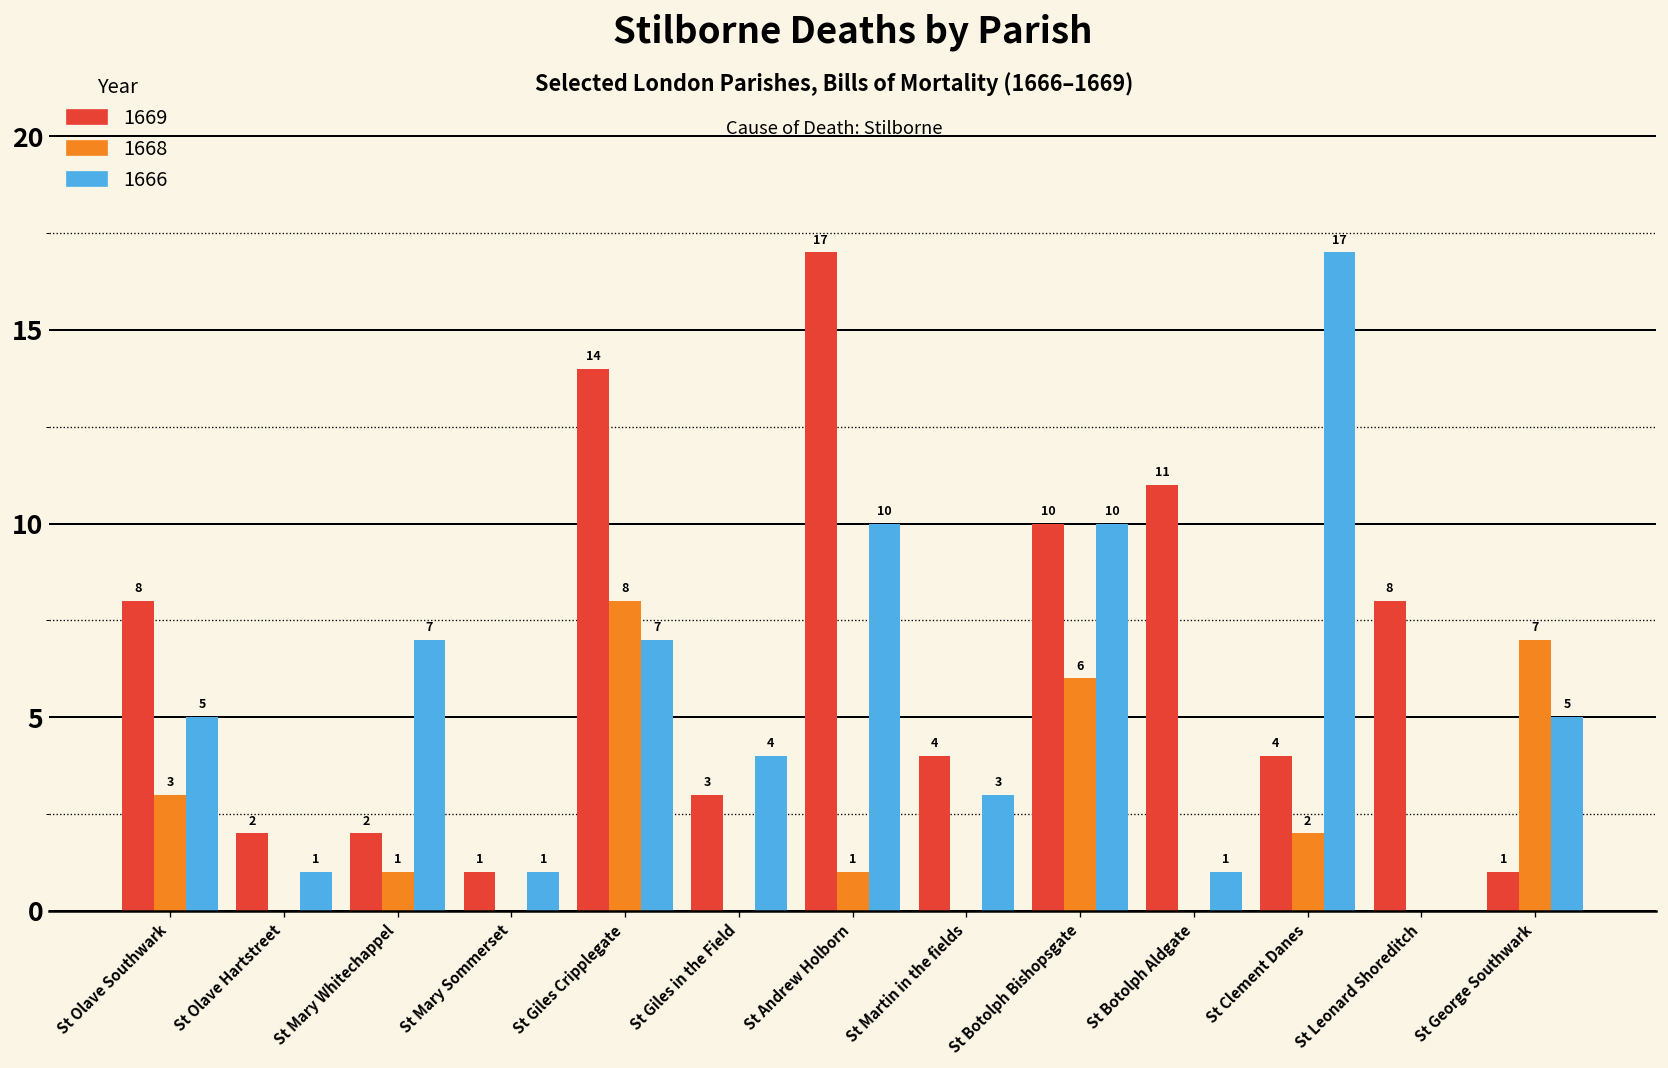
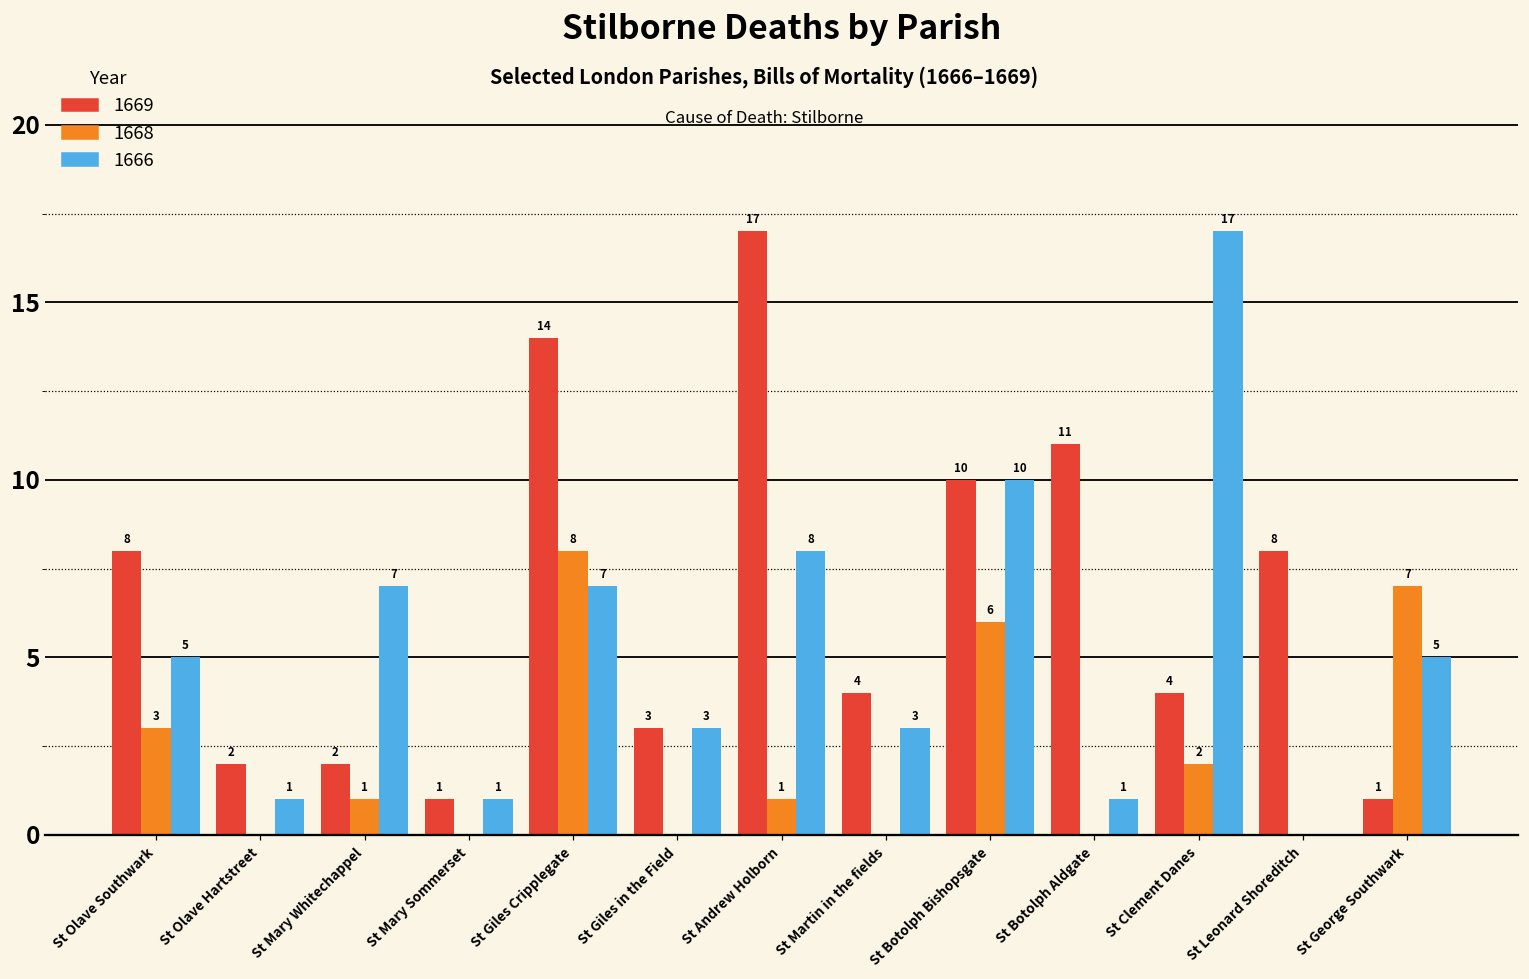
  {
    "1669": {
      "St Olave Southwark": 8,
      "St Olave Hartstreet": 2,
      "St Mary Whitechappel": 2,
      "St Mary Sommerset": 1,
      "St Giles Cripplegate": 14,
      "St Giles in the Field": 3,
      "St Andrew Holborn": 17,
      "St Martin in the fields": 4,
      "St Botolph Bishopsgate": 10,
      "St Botolph Aldgate": 11,
      "St Clement Danes": 4,
      "St Leonard Shoreditch": 8,
      "St George Southwark": 1
    },
    "1668": {
      "St Olave Southwark": 3,
      "St Mary Whitechappel": 1,
      "St Giles Cripplegate": 8,
      "St Andrew Holborn": 1,
      "St Botolph Bishopsgate": 6,
      "St Clement Danes": 2,
      "St George Southwark": 7
    },
    "1666": {
      "St Olave Southwark": 5,
      "St Olave Hartstreet": 1,
      "St Mary Whitechappel": 7,
      "St Mary Sommerset": 1,
      "St Giles Cripplegate": 7,
-     "St Giles in the Field": 4,
-     "St Andrew Holborn": 10,
+     "St Giles in the Field": 3,
+     "St Andrew Holborn": 8,
      "St Martin in the fields": 3,
      "St Botolph Bishopsgate": 10,
      "St Botolph Aldgate": 1,
      "St Clement Danes": 17,
      "St George Southwark": 5
    }
  }
